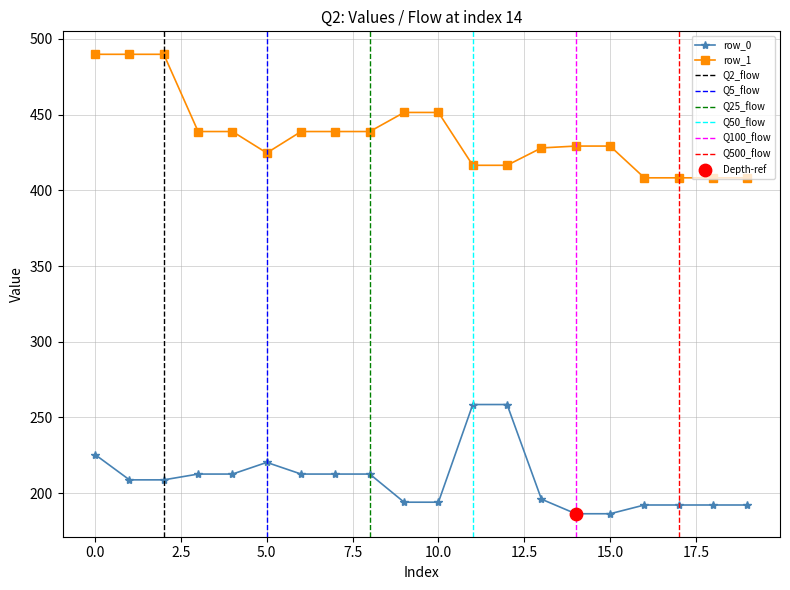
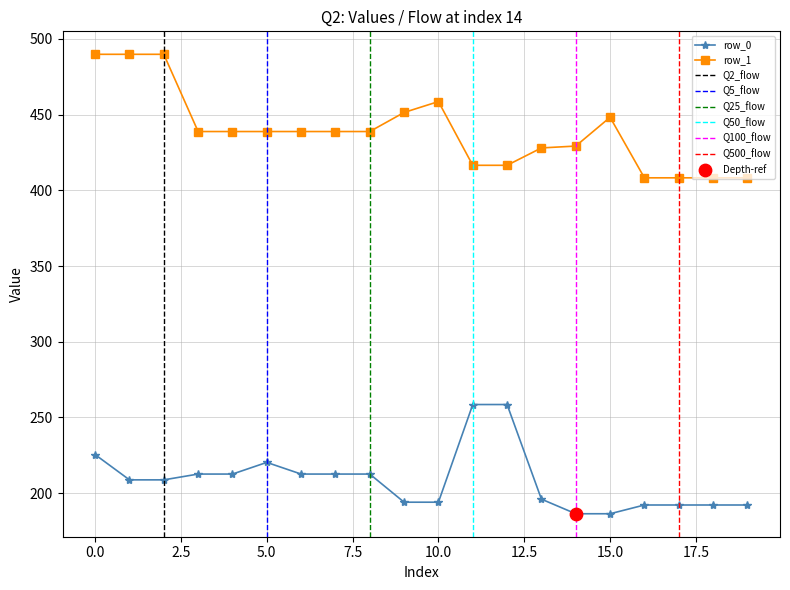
  {
    "row_0": {
      "0.0": 225,
      "5.0": 220,
      "10.0": 194,
      "15.0": 186
    },
    "row_1": {
      "0.0": 490,
-     "5.0": 425,
-     "10.0": 451,
-     "15.0": 429
+     "5.0": 439,
+     "10.0": 459,
+     "15.0": 448
    }
  }
